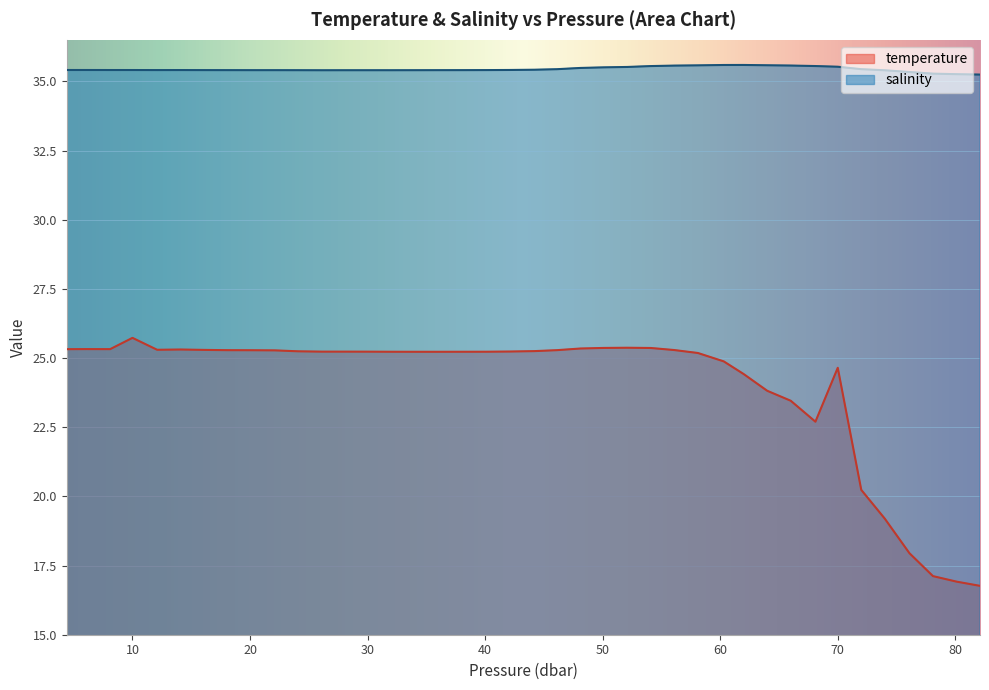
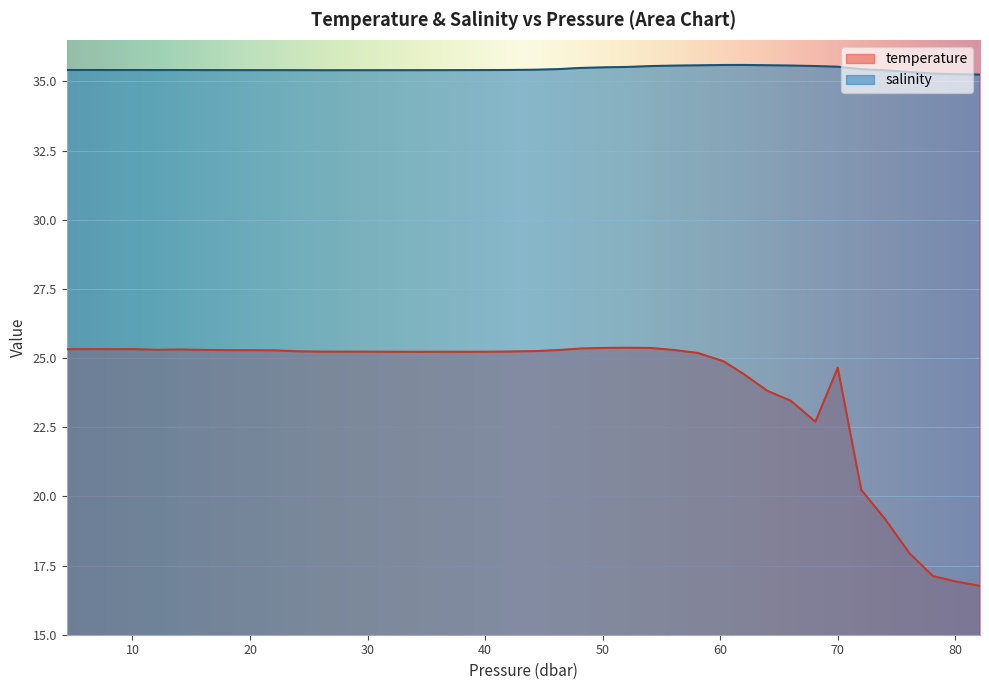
  {
    "temperature": {
-     "10": 25.7,
+     "10": 25.3,
      "70": 24.6
    },
    "salinity": {
      "10": 35.4,
      "70": 35.5
    }
  }
